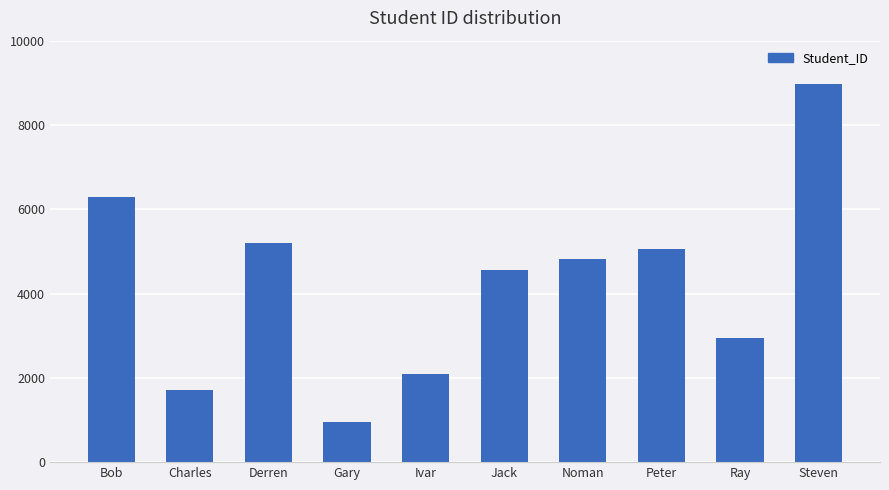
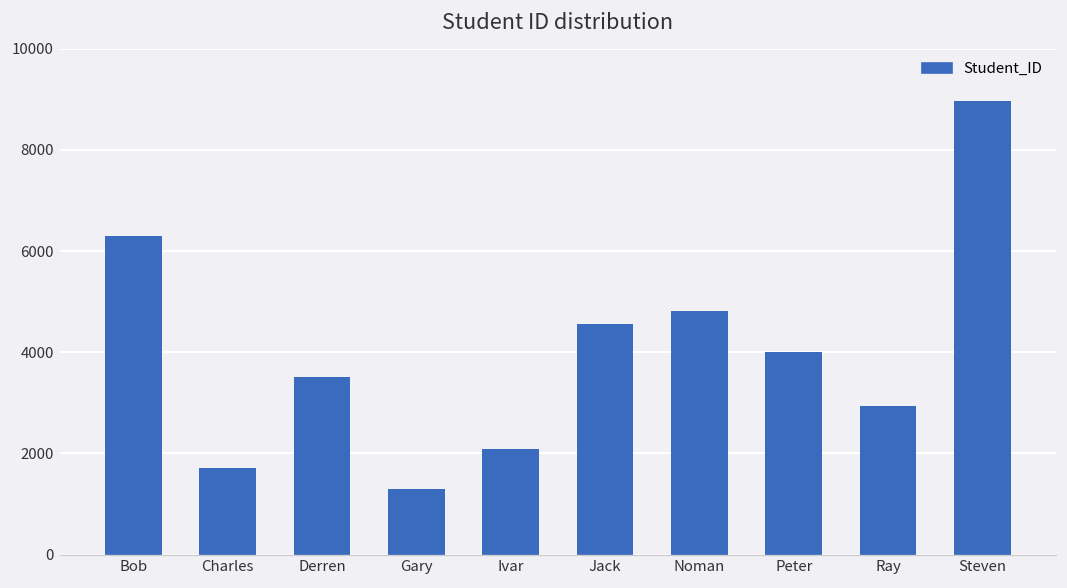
  {
    "Bob": 6300,
    "Charles": 1700,
-   "Derren": 5200,
-   "Gary": 1000,
+   "Derren": 3500,
+   "Gary": 1300,
    "Ivar": 2100,
    "Jack": 4600,
    "Noman": 4800,
-   "Peter": 5100,
+   "Peter": 4000,
    "Ray": 2900,
    "Steven": 9000
  }
